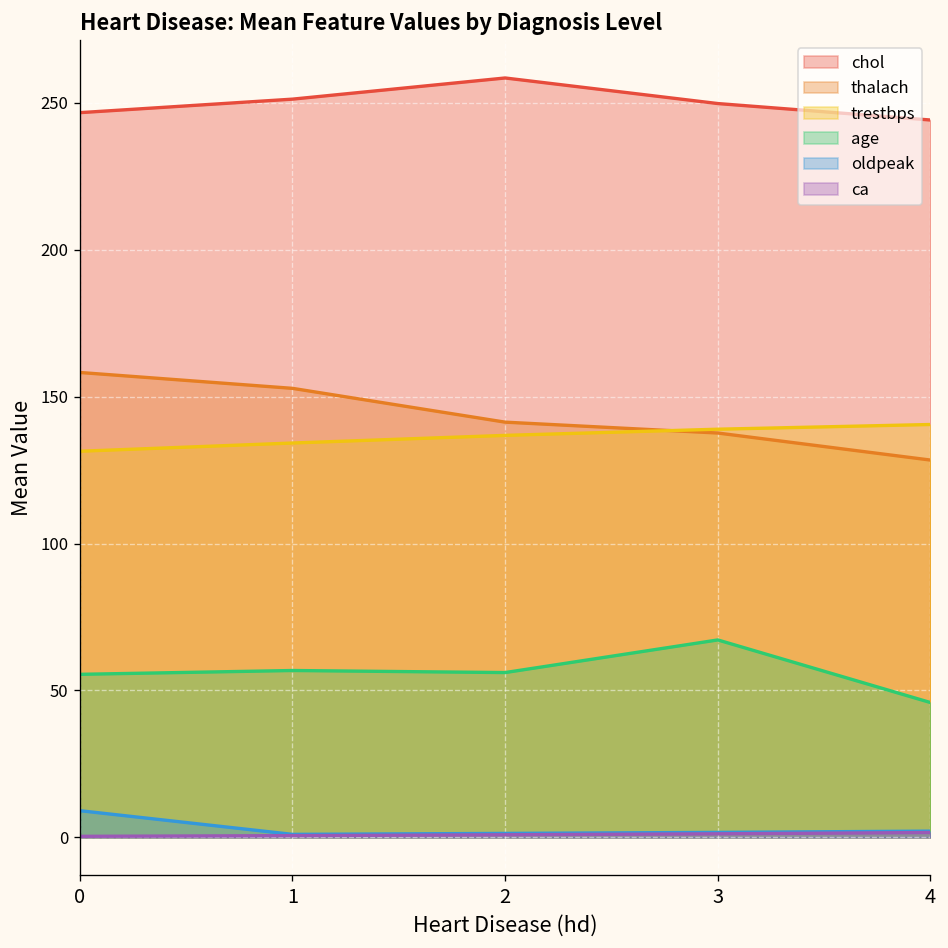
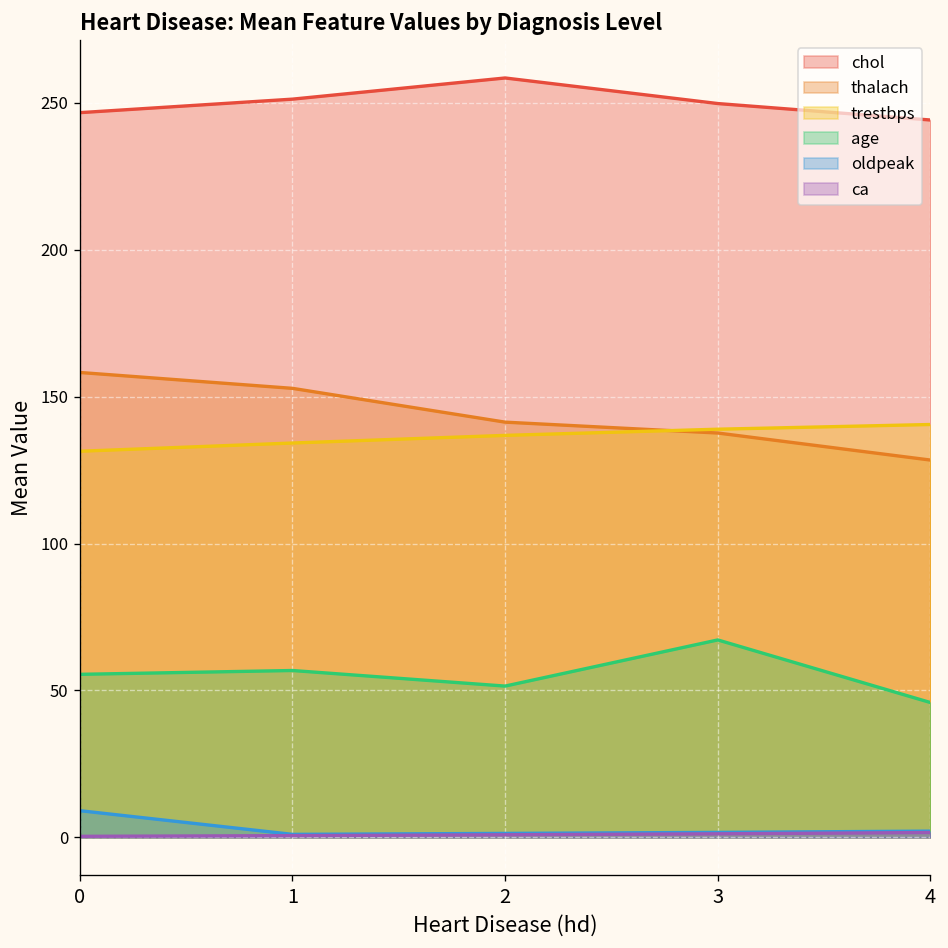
  {
    "age": {
      "0": 56,
      "1": 57,
-     "2": 56,
+     "2": 52,
      "3": 67,
      "4": 46
    },
    "oldpeak": {
      "0": 9
    },
    "ca": {
      "0": 0
    }
  }
